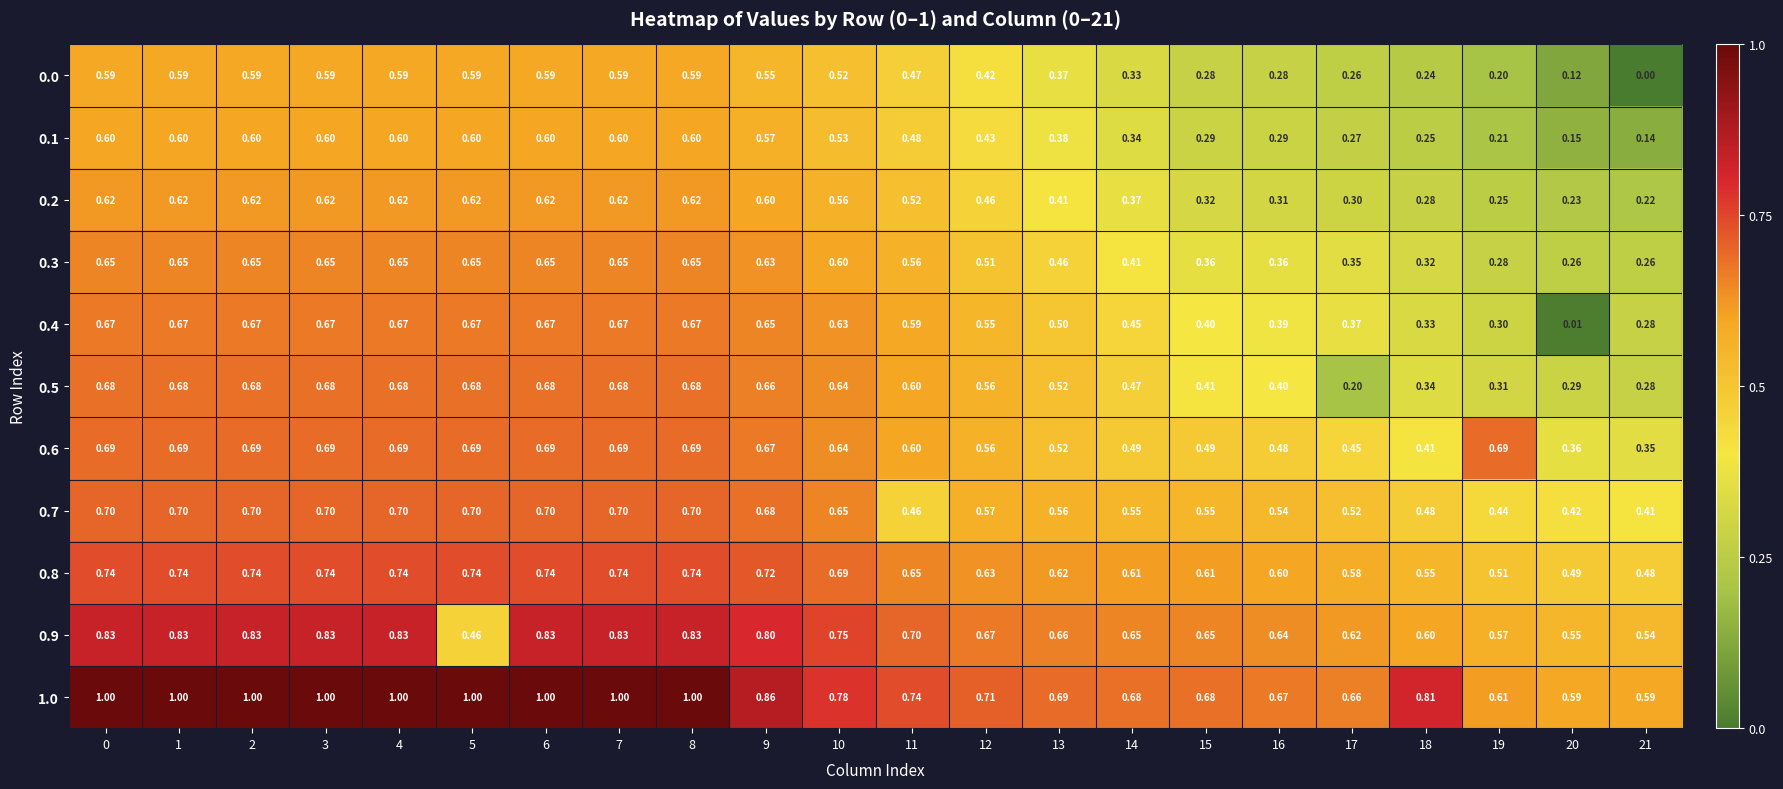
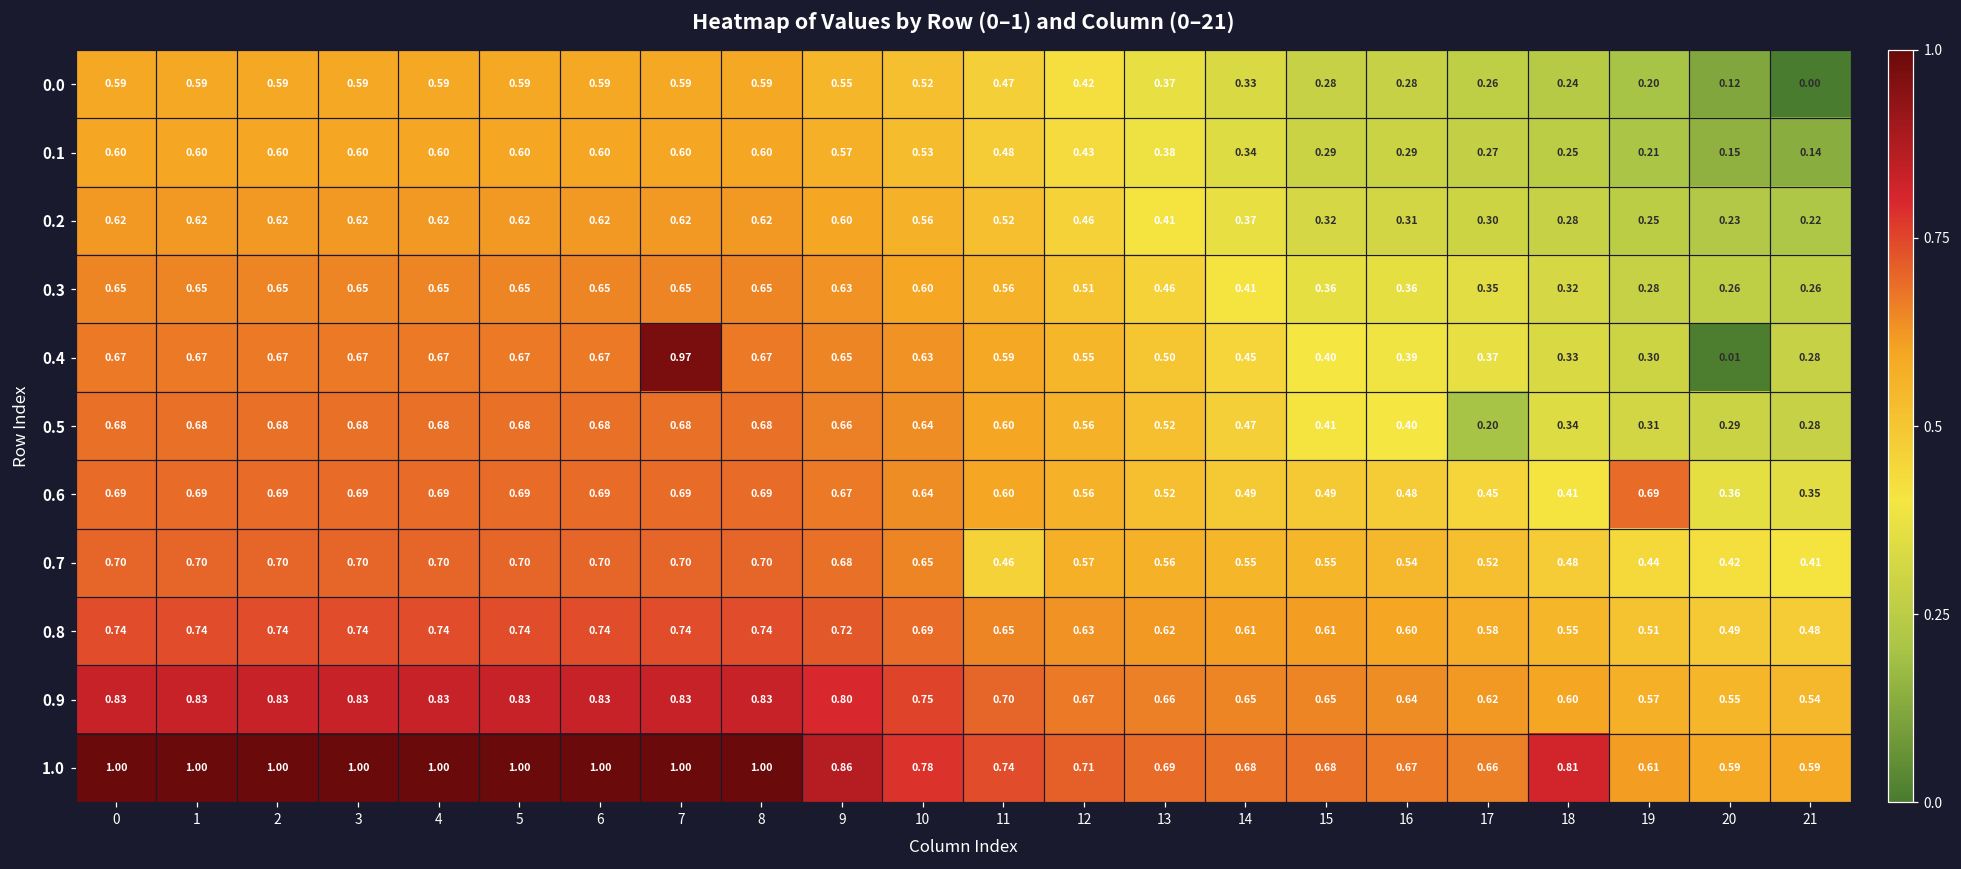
  {
    "0.4": {
      "0": 0.67,
      "1": 0.67,
      "2": 0.67,
      "3": 0.67,
      "4": 0.67,
      "5": 0.67,
      "6": 0.67,
-     "7": 0.67,
+     "7": 0.97,
      "8": 0.67,
      "9": 0.65,
      "10": 0.63,
      "11": 0.59,
      "12": 0.55,
      "13": 0.50,
      "14": 0.45,
      "15": 0.40,
      "16": 0.39,
      "17": 0.37,
      "18": 0.33,
      "19": 0.30,
      "20": 0.01,
      "21": 0.28
    },
    "0.9": {
      "0": 0.83,
      "1": 0.83,
      "2": 0.83,
      "3": 0.83,
      "4": 0.83,
-     "5": 0.46,
+     "5": 0.83,
      "6": 0.83,
      "7": 0.83,
      "8": 0.83,
      "9": 0.80,
      "10": 0.75,
      "11": 0.70,
      "12": 0.67,
      "13": 0.66,
      "14": 0.65,
      "15": 0.65,
      "16": 0.64,
      "17": 0.62,
      "18": 0.60,
      "19": 0.57,
      "20": 0.55,
      "21": 0.54
    }
  }
